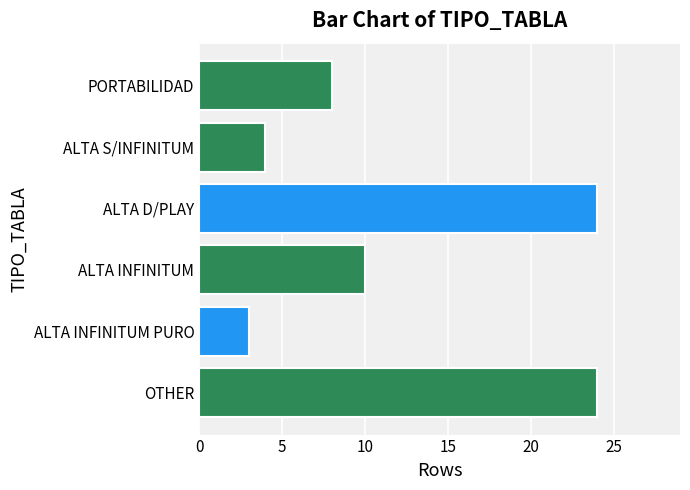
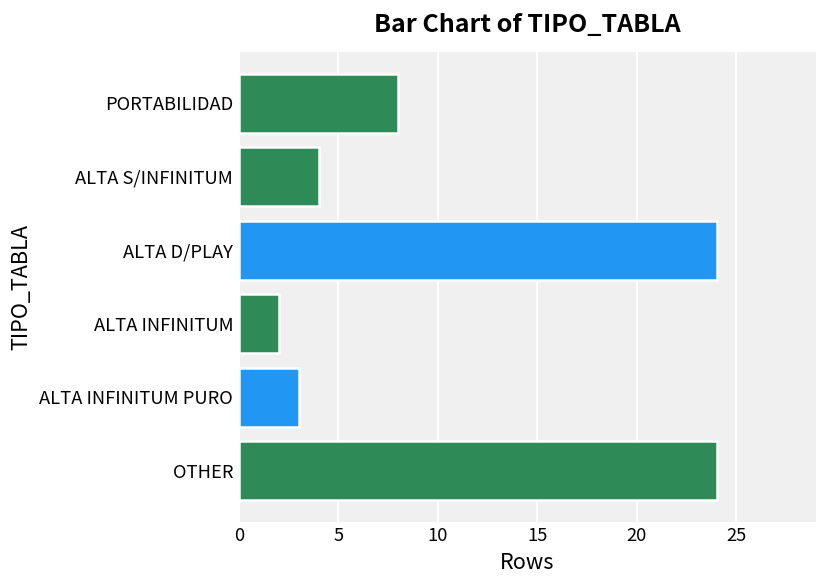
  {
    "PORTABILIDAD": 8,
    "ALTA S/INFINITUM": 4,
    "ALTA D/PLAY": 24,
-   "ALTA INFINITUM": 10,
+   "ALTA INFINITUM": 2,
    "ALTA INFINITUM PURO": 3,
    "OTHER": 24
  }
